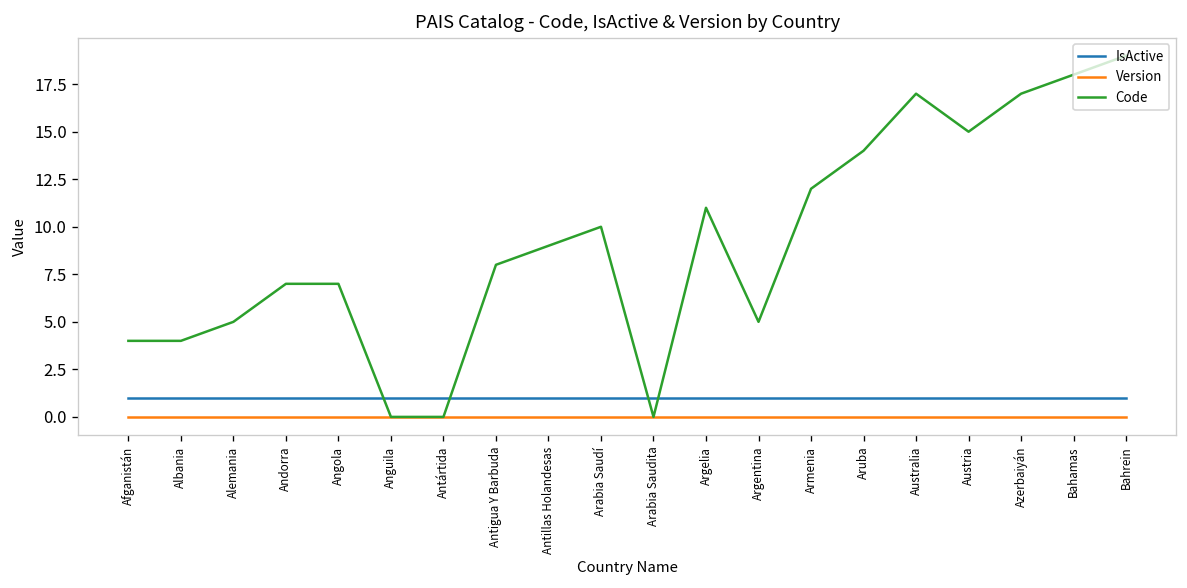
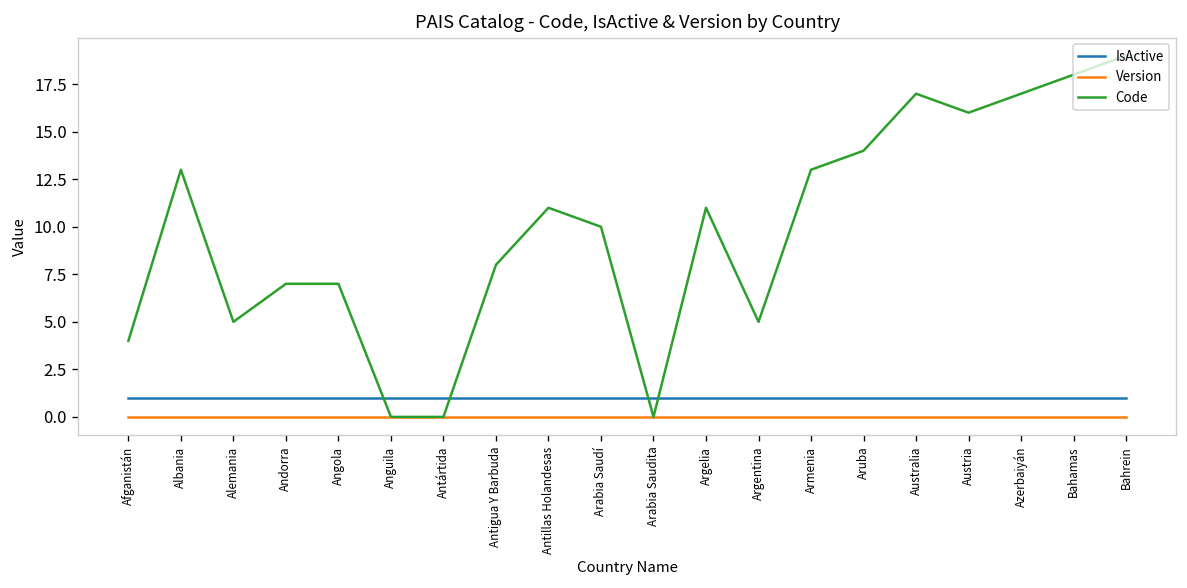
  {
    "IsActive": {
      "Afganistán": 1,
      "Albania": 1,
      "Alemania": 1,
      "Andorra": 1,
      "Angola": 1,
      "Anguila": 1,
      "Antártida": 1,
      "Antigua Y Barbuda": 1,
      "Antillas Holandesas": 1,
      "Arabia Saudí": 1,
      "Arabia Saudita": 1,
      "Argelia": 1,
      "Argentina": 1,
      "Armenia": 1,
      "Aruba": 1,
      "Australia": 1,
      "Austria": 1,
      "Azerbaiyán": 1,
      "Bahamas": 1,
      "Bahrein": 1
    },
    "Version": {
      "Afganistán": 0,
      "Albania": 0,
      "Alemania": 0,
      "Andorra": 0,
      "Angola": 0,
      "Antigua Y Barbuda": 0,
      "Antillas Holandesas": 0,
      "Arabia Saudí": 0,
      "Argelia": 0,
      "Argentina": 0,
      "Armenia": 0,
      "Aruba": 0,
      "Australia": 0,
      "Austria": 0,
      "Azerbaiyán": 0,
      "Bahamas": 0,
      "Bahrein": 0
    },
    "Code": {
      "Afganistán": 4,
-     "Albania": 4,
+     "Albania": 13,
      "Alemania": 5,
      "Andorra": 7,
      "Angola": 7,
      "Antigua Y Barbuda": 8,
-     "Antillas Holandesas": 9,
+     "Antillas Holandesas": 11,
      "Arabia Saudí": 10,
      "Argelia": 11,
      "Argentina": 5,
-     "Armenia": 12,
+     "Armenia": 13,
      "Aruba": 14,
      "Australia": 17,
-     "Austria": 15,
+     "Austria": 16,
      "Azerbaiyán": 17
    }
  }
